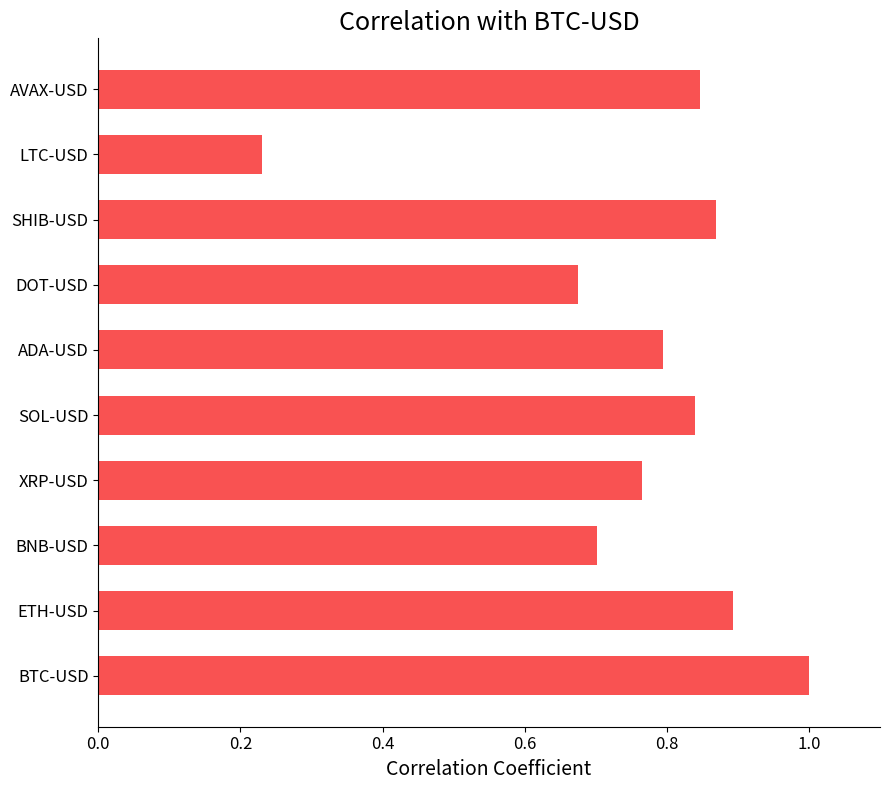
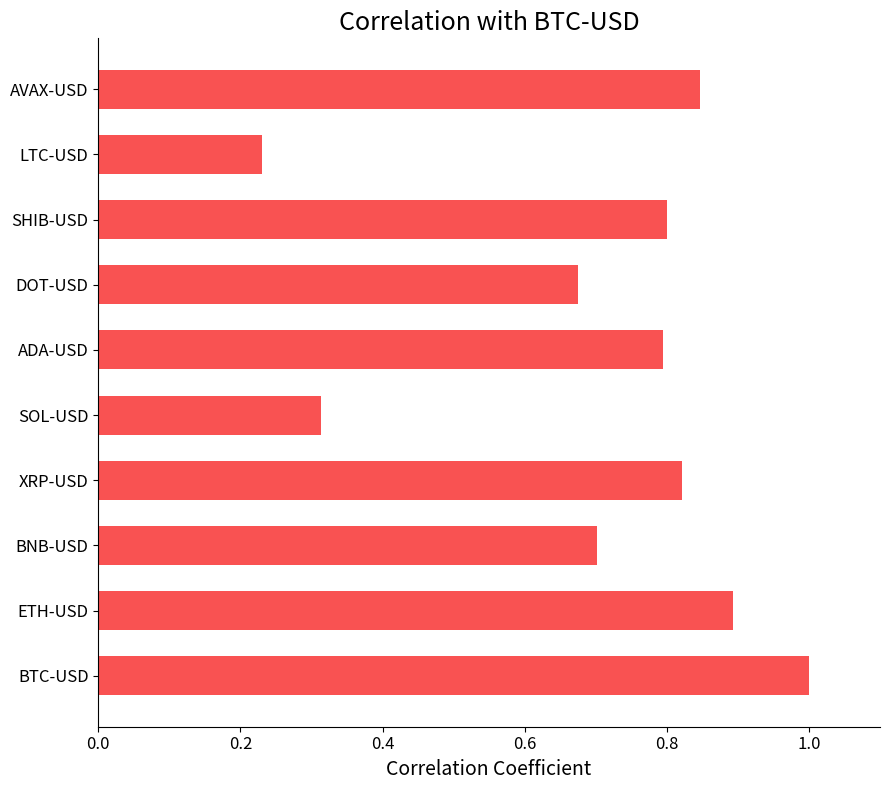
  {
    "AVAX-USD": 0.85,
    "LTC-USD": 0.23,
-   "SHIB-USD": 0.87,
+   "SHIB-USD": 0.80,
    "DOT-USD": 0.68,
    "ADA-USD": 0.80,
-   "SOL-USD": 0.84,
-   "XRP-USD": 0.77,
+   "SOL-USD": 0.31,
+   "XRP-USD": 0.82,
    "BNB-USD": 0.70,
    "ETH-USD": 0.89,
    "BTC-USD": 1.00
  }
